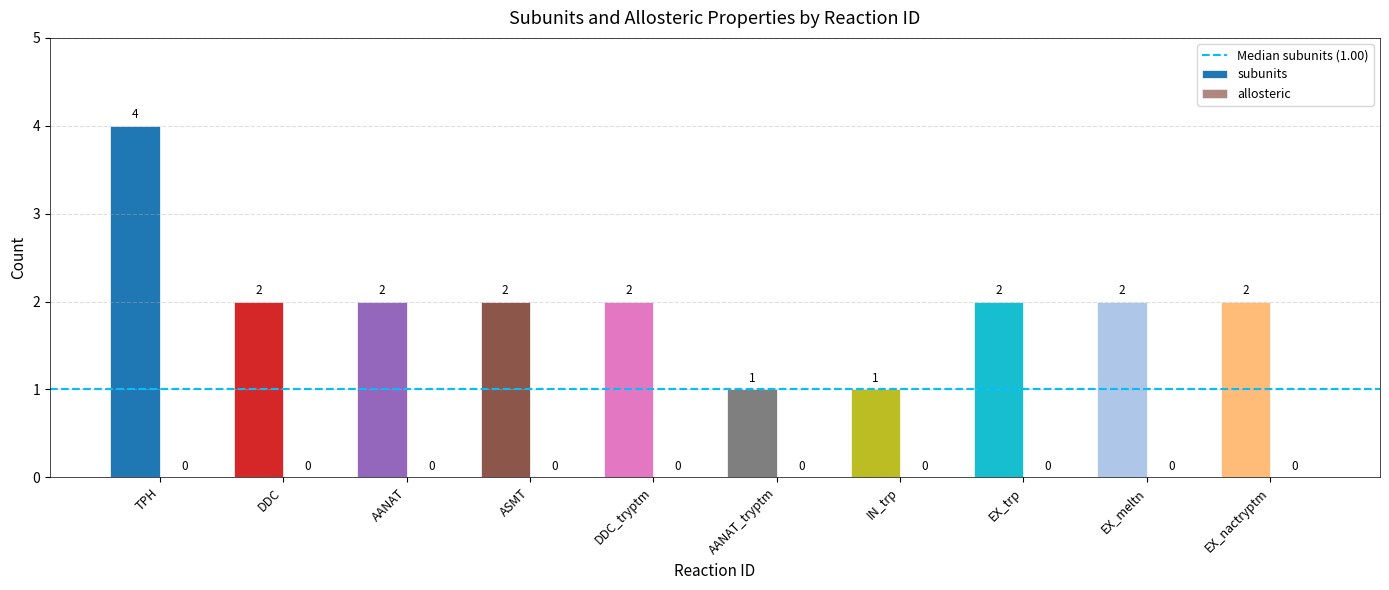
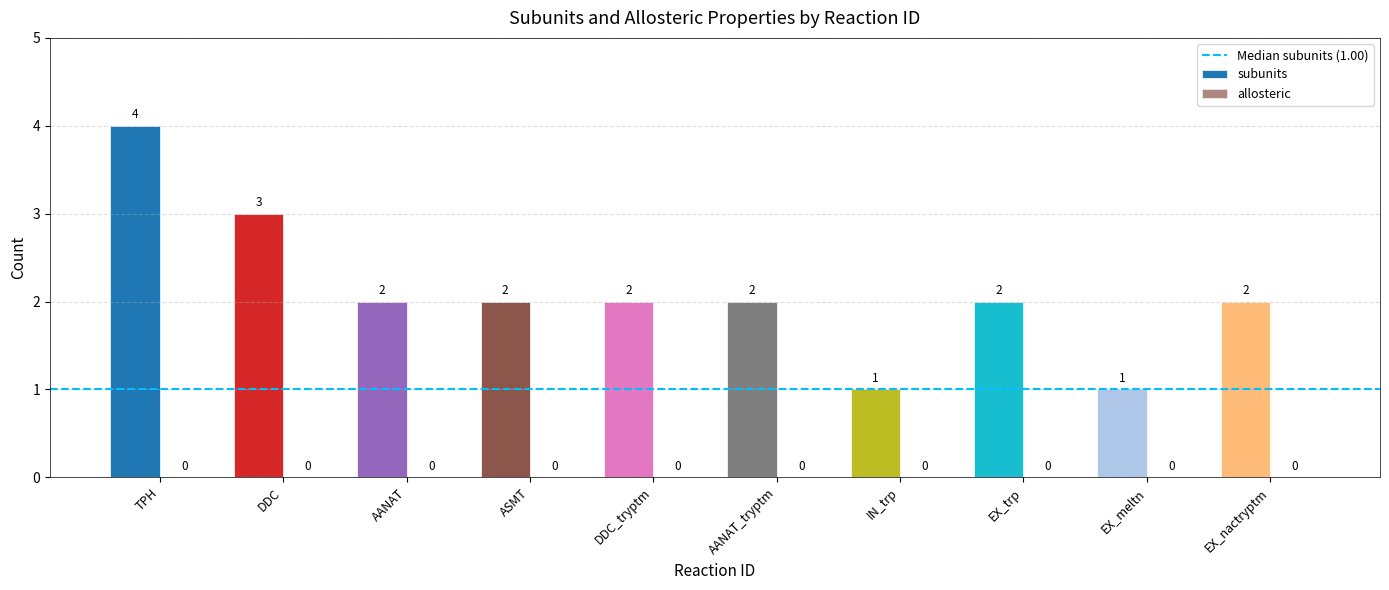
  {
    "subunits": {
      "TPH": 4,
-     "DDC": 2,
+     "DDC": 3,
      "AANAT": 2,
      "ASMT": 2,
      "DDC_tryptm": 2,
-     "AANAT_tryptm": 1,
+     "AANAT_tryptm": 2,
      "IN_trp": 1,
      "EX_trp": 2,
-     "EX_meltn": 2,
+     "EX_meltn": 1,
      "EX_nactryptm": 2
    },
    "allosteric": {
      "TPH": 0,
      "DDC": 0,
      "AANAT": 0,
      "ASMT": 0,
      "DDC_tryptm": 0,
      "AANAT_tryptm": 0,
      "IN_trp": 0,
      "EX_trp": 0,
      "EX_meltn": 0,
      "EX_nactryptm": 0
    }
  }
